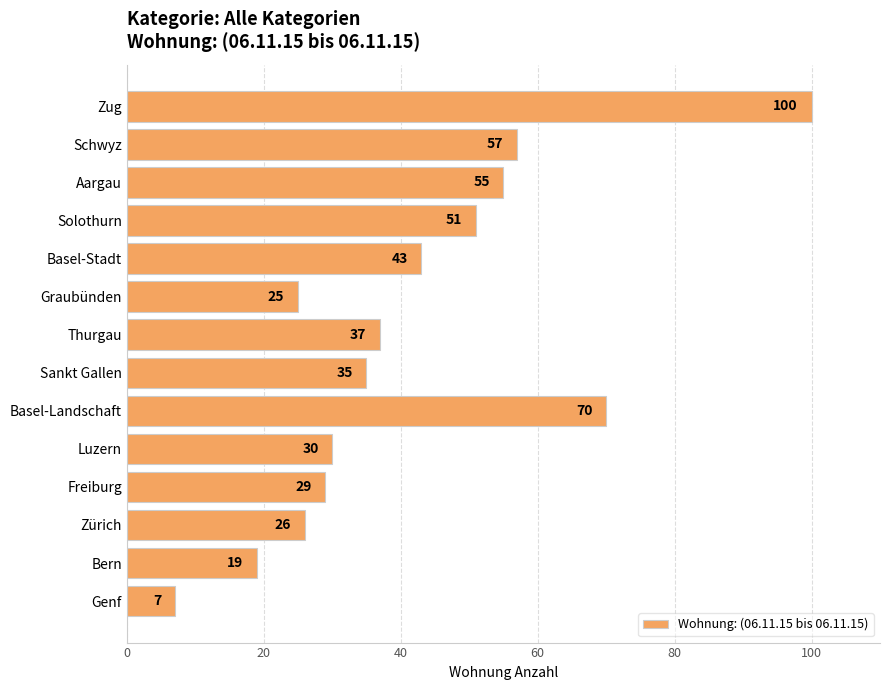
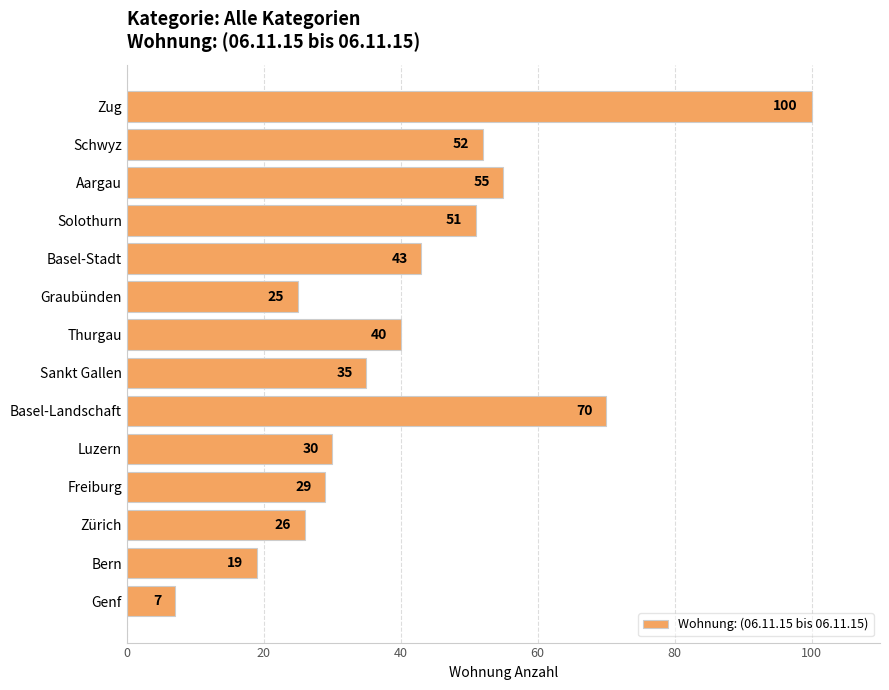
  {
    "Zug": 100,
-   "Schwyz": 57,
+   "Schwyz": 52,
    "Aargau": 55,
    "Solothurn": 51,
    "Basel-Stadt": 43,
    "Graubünden": 25,
-   "Thurgau": 37,
+   "Thurgau": 40,
    "Sankt Gallen": 35,
    "Basel-Landschaft": 70,
    "Luzern": 30,
    "Freiburg": 29,
    "Zürich": 26,
    "Bern": 19,
    "Genf": 7
  }
